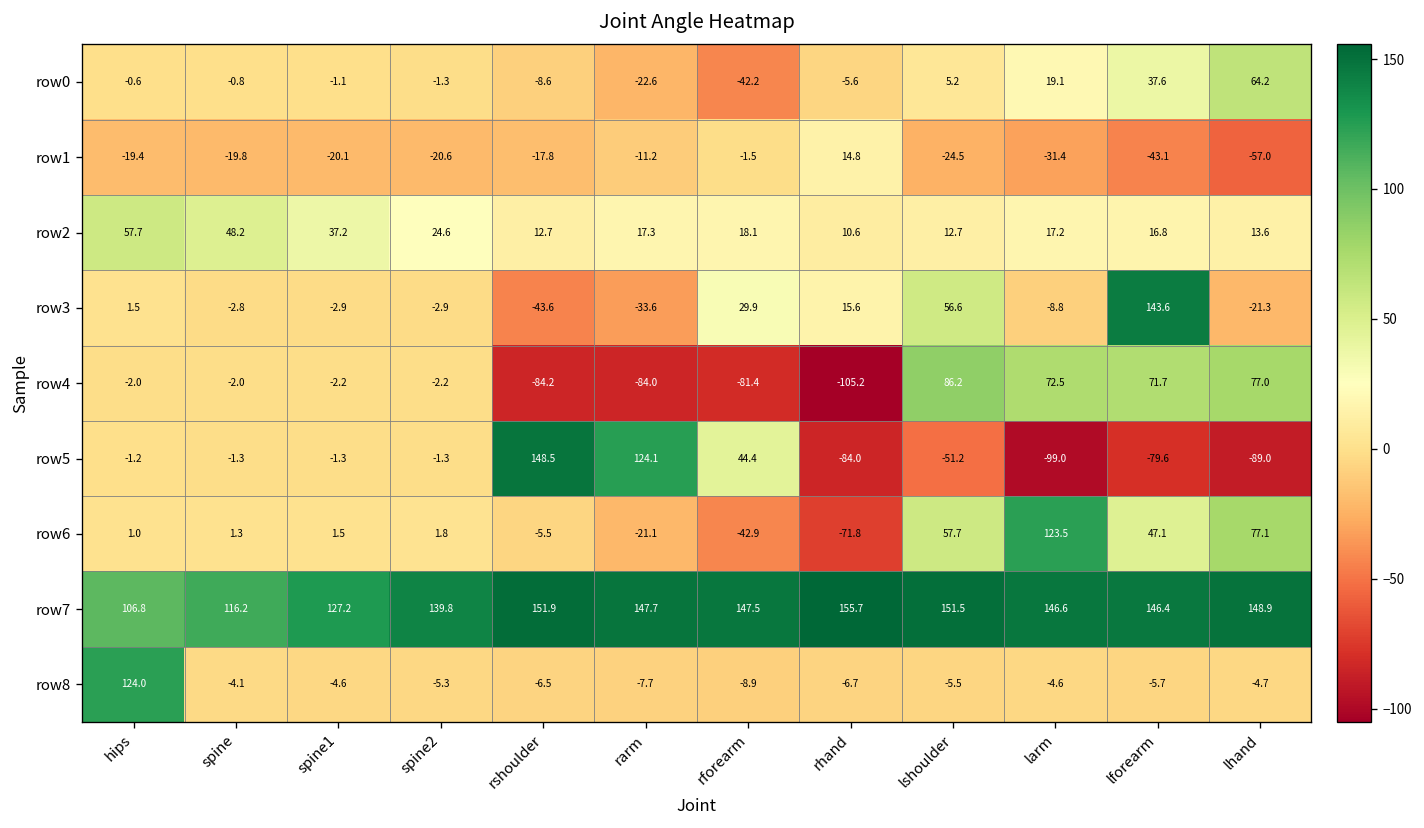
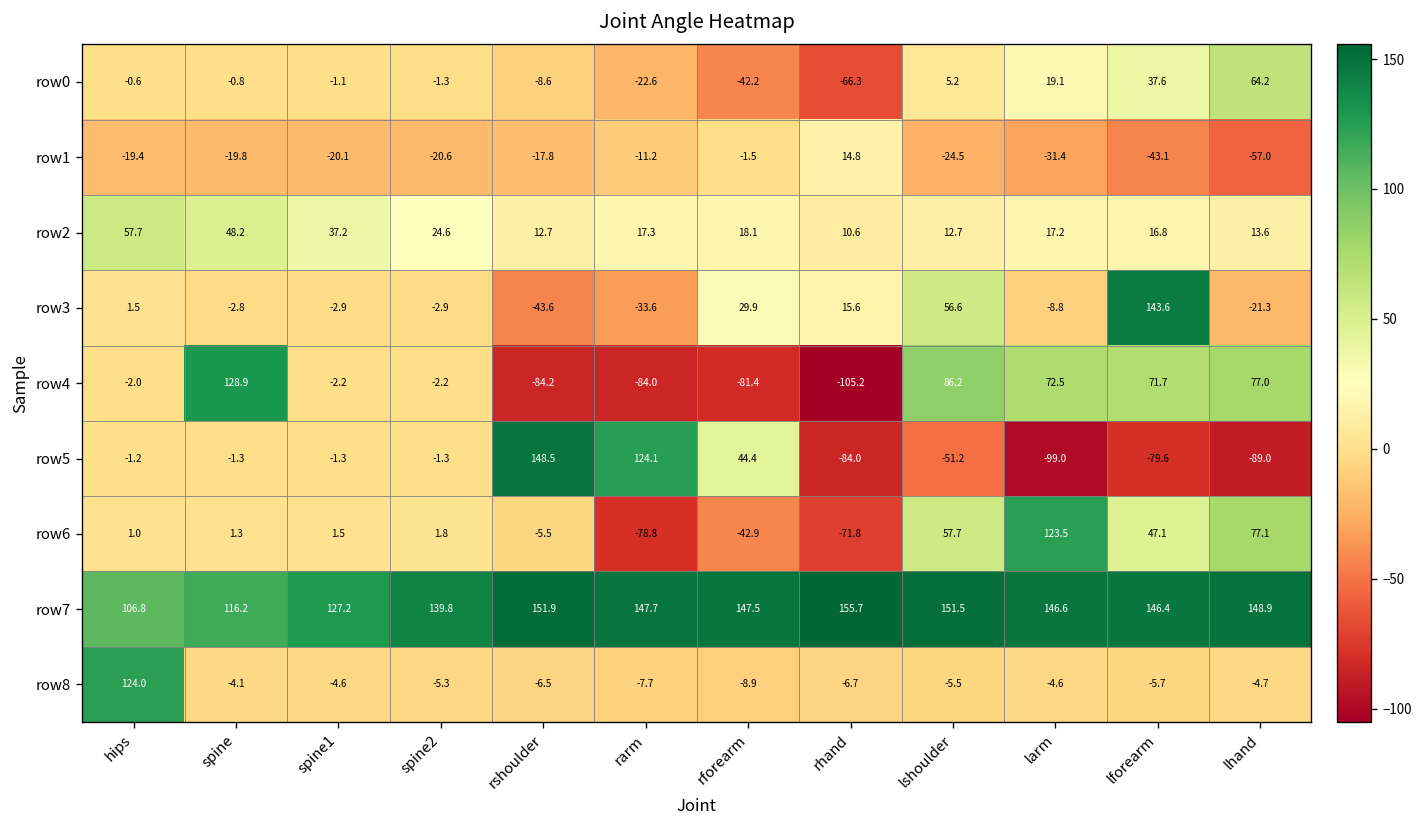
  {
    "row0": {
      "hips": -0.6,
      "spine": -0.8,
      "spine1": -1.1,
      "spine2": -1.3,
      "rshoulder": -8.6,
      "rarm": -22.6,
      "rforearm": -42.2,
-     "rhand": -5.6,
+     "rhand": -66.3,
      "lshoulder": 5.2,
      "larm": 19.1,
      "lforearm": 37.6,
      "lhand": 64.2
    },
    "row1": {
      "hips": -19.4,
      "spine": -19.8,
      "spine1": -20.1,
      "spine2": -20.6,
      "rshoulder": -17.8,
      "rarm": -11.2,
      "rforearm": -1.5,
      "rhand": 14.8,
      "lshoulder": -24.5,
      "larm": -31.4,
      "lforearm": -43.1,
      "lhand": -57.0
    },
    "row2": {
      "hips": 57.7,
      "spine": 48.2,
      "spine1": 37.2,
      "spine2": 24.6,
      "rshoulder": 12.7,
      "rarm": 17.3,
      "rforearm": 18.1,
      "rhand": 10.6,
      "lshoulder": 12.7,
      "larm": 17.2,
      "lforearm": 16.8,
      "lhand": 13.6
    },
    "row3": {
      "hips": 1.5,
      "spine": -2.8,
      "spine1": -2.9,
      "spine2": -2.9,
      "rshoulder": -43.6,
      "rarm": -33.6,
      "rforearm": 29.9,
      "rhand": 15.6,
      "lshoulder": 56.6,
      "larm": -8.8,
      "lforearm": 143.6,
      "lhand": -21.3
    },
    "row4": {
      "hips": -2.0,
-     "spine": -2.0,
+     "spine": 128.9,
      "spine1": -2.2,
      "spine2": -2.2,
      "rshoulder": -84.2,
      "rarm": -84.0,
      "rforearm": -81.4,
      "rhand": -105.2,
      "lshoulder": 86.2,
      "larm": 72.5,
      "lforearm": 71.7,
      "lhand": 77.0
    },
    "row5": {
      "hips": -1.2,
      "spine": -1.3,
      "spine1": -1.3,
      "spine2": -1.3,
      "rshoulder": 148.5,
      "rarm": 124.1,
      "rforearm": 44.4,
      "rhand": -84.0,
      "lshoulder": -51.2,
      "larm": -99.0,
      "lforearm": -79.6,
      "lhand": -89.0
    },
    "row6": {
      "hips": 1.0,
      "spine": 1.3,
      "spine1": 1.5,
      "spine2": 1.8,
      "rshoulder": -5.5,
-     "rarm": -21.1,
+     "rarm": -78.8,
      "rforearm": -42.9,
      "rhand": -71.8,
      "lshoulder": 57.7,
      "larm": 123.5,
      "lforearm": 47.1,
      "lhand": 77.1
    },
    "row7": {
      "hips": 106.8,
      "spine": 116.2,
      "spine1": 127.2,
      "spine2": 139.8,
      "rshoulder": 151.9,
      "rarm": 147.7,
      "rforearm": 147.5,
      "rhand": 155.7,
      "lshoulder": 151.5,
      "larm": 146.6,
      "lforearm": 146.4,
      "lhand": 148.9
    },
    "row8": {
      "hips": 124.0,
      "spine": -4.1,
      "spine1": -4.6,
      "spine2": -5.3,
      "rshoulder": -6.5,
      "rarm": -7.7,
      "rforearm": -8.9,
      "rhand": -6.7,
      "lshoulder": -5.5,
      "larm": -4.6,
      "lforearm": -5.7,
      "lhand": -4.7
    }
  }
